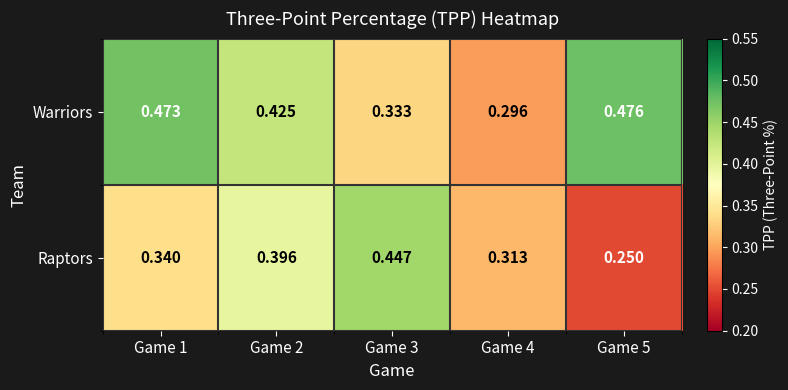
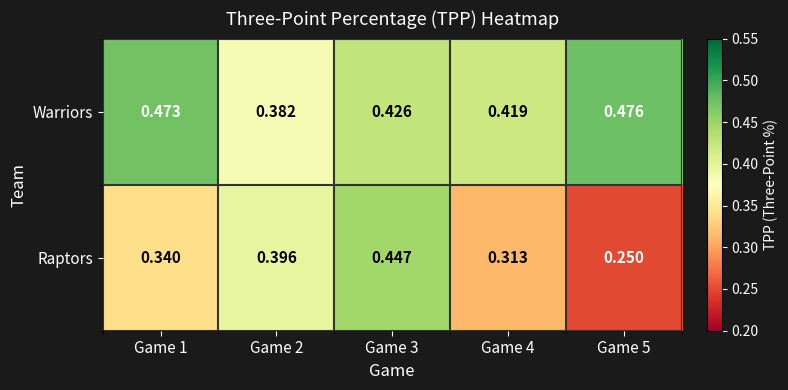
  {
    "Warriors": {
      "Game 1": 0.473,
-     "Game 2": 0.425,
-     "Game 3": 0.333,
-     "Game 4": 0.296,
+     "Game 2": 0.382,
+     "Game 3": 0.426,
+     "Game 4": 0.419,
      "Game 5": 0.476
    },
    "Raptors": {
      "Game 1": 0.340,
      "Game 2": 0.396,
      "Game 3": 0.447,
      "Game 4": 0.313,
      "Game 5": 0.250
    }
  }
